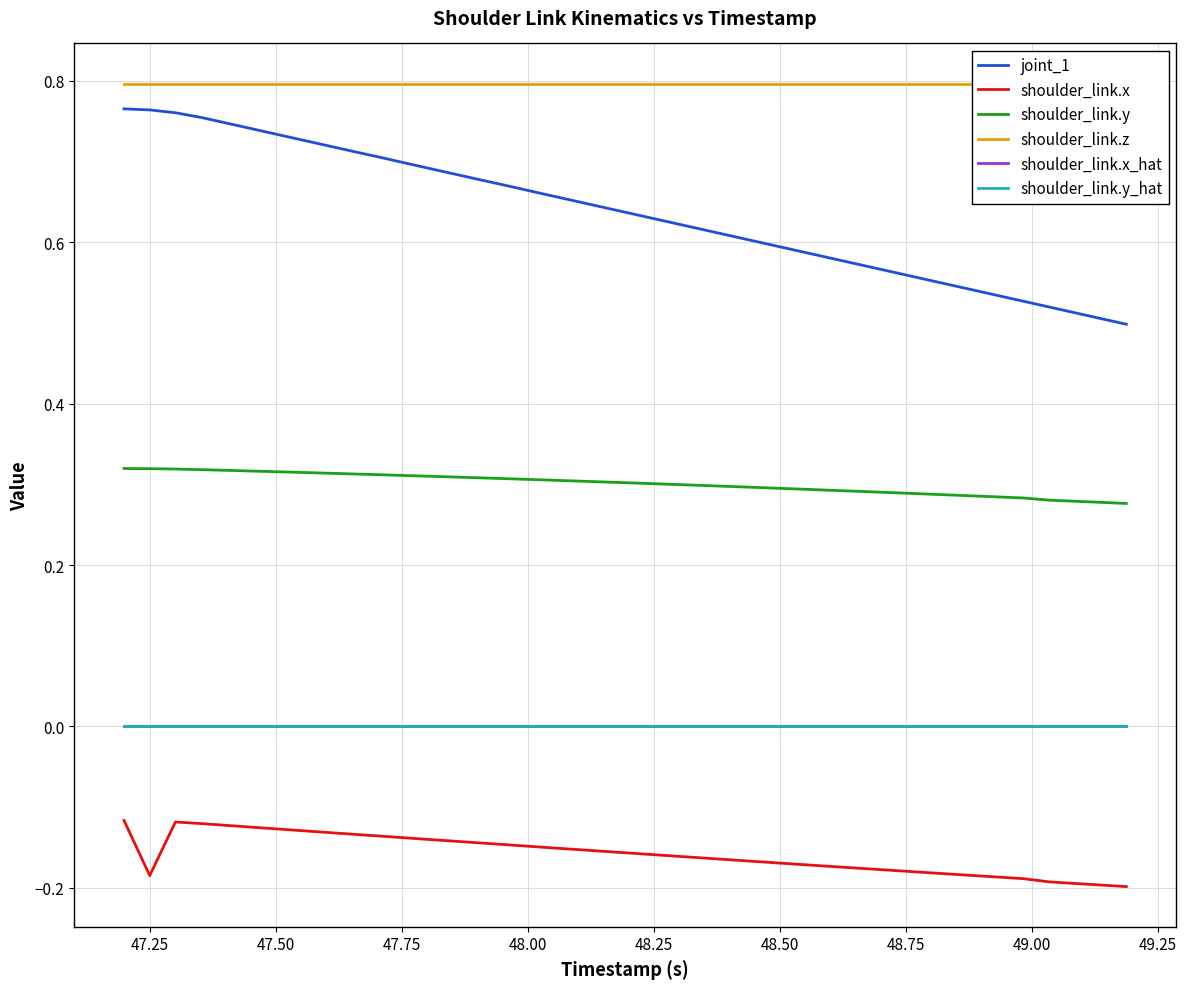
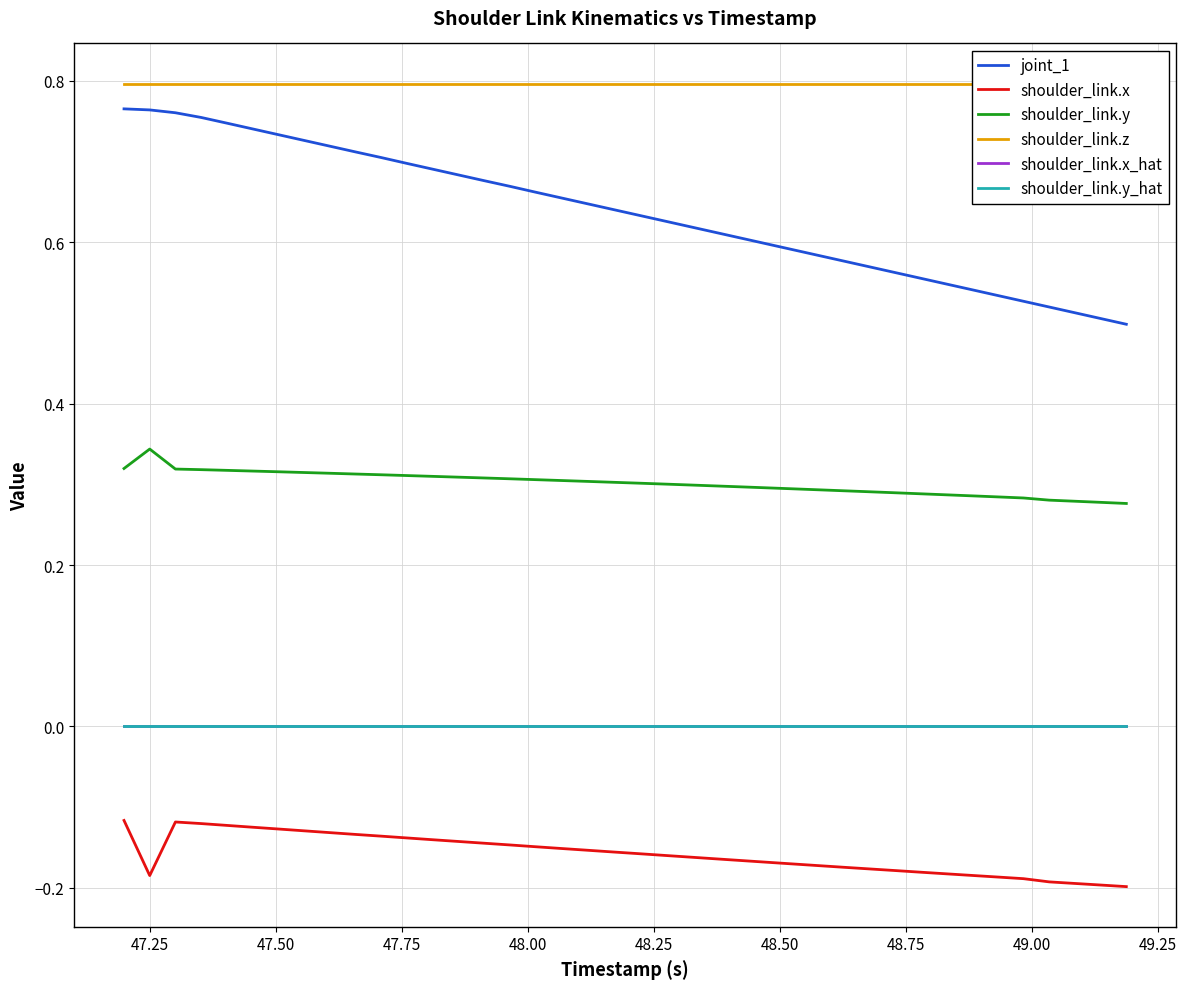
  {
    "joint_1": {
      "47.25": 0.76
    },
    "shoulder_link.x": {
      "47.25": -0.18
    },
    "shoulder_link.y": {
-     "47.25": 0.32
+     "47.25": 0.34
    },
    "shoulder_link.z": {
      "47.25": 0.80
    },
    "shoulder_link.y_hat": {
      "47.25": 0.00
    }
  }
